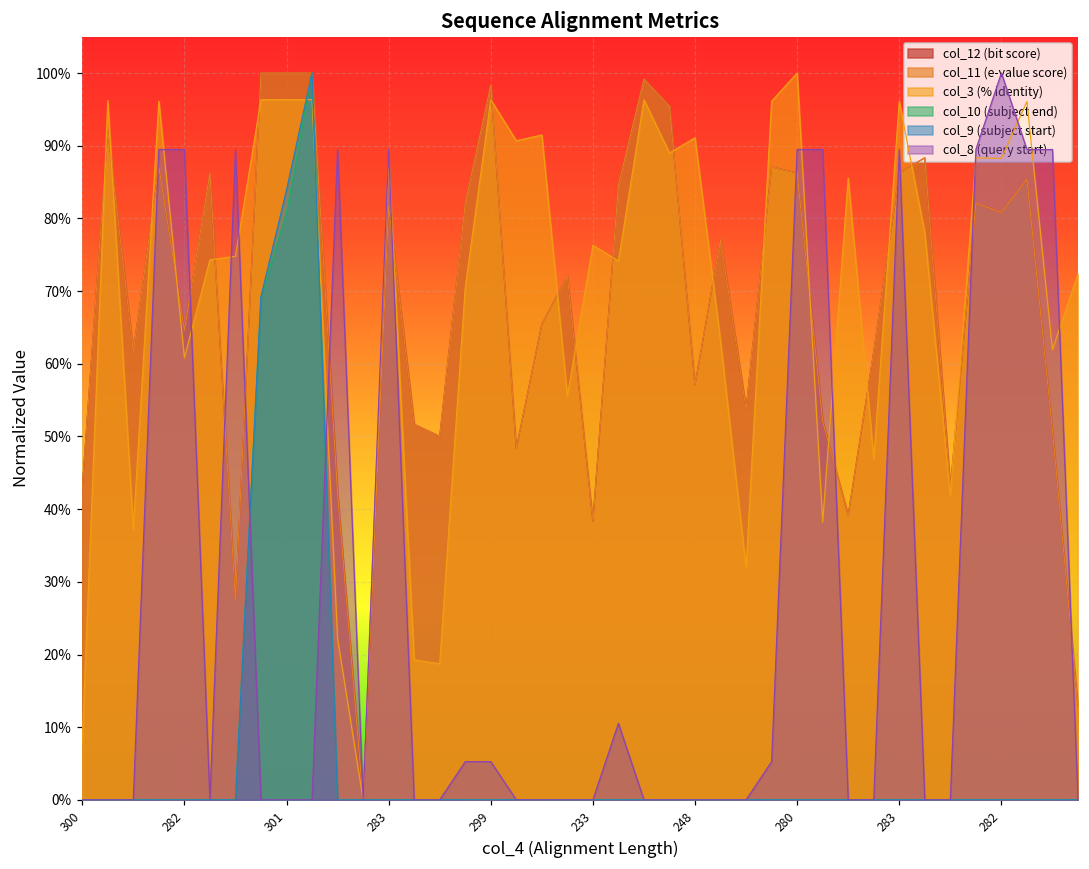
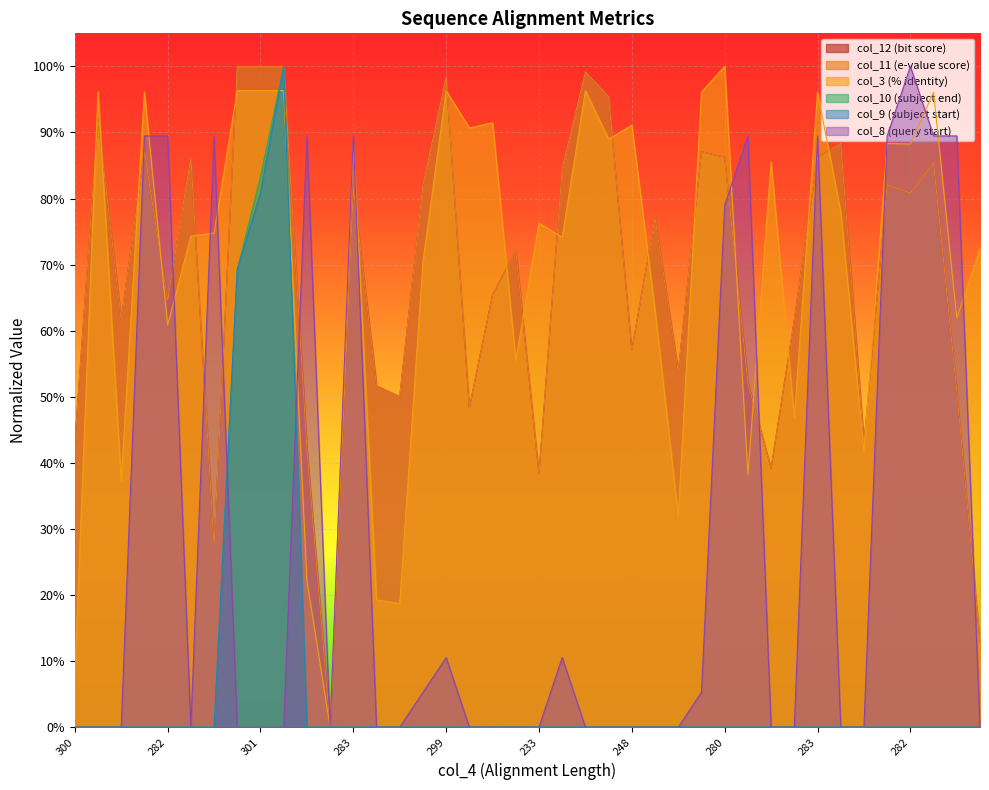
  {
    "col_10 (subject end)": {
-     "301": "81%"
+     "301": "83%"
    },
    "col_9 (subject start)": {
-     "301": "84%"
+     "301": "81%"
    },
    "col_8 (query start)": {
      "301": "0%",
-     "299": "5%",
-     "280": "89%"
+     "299": "11%",
+     "280": "79%"
    }
  }
